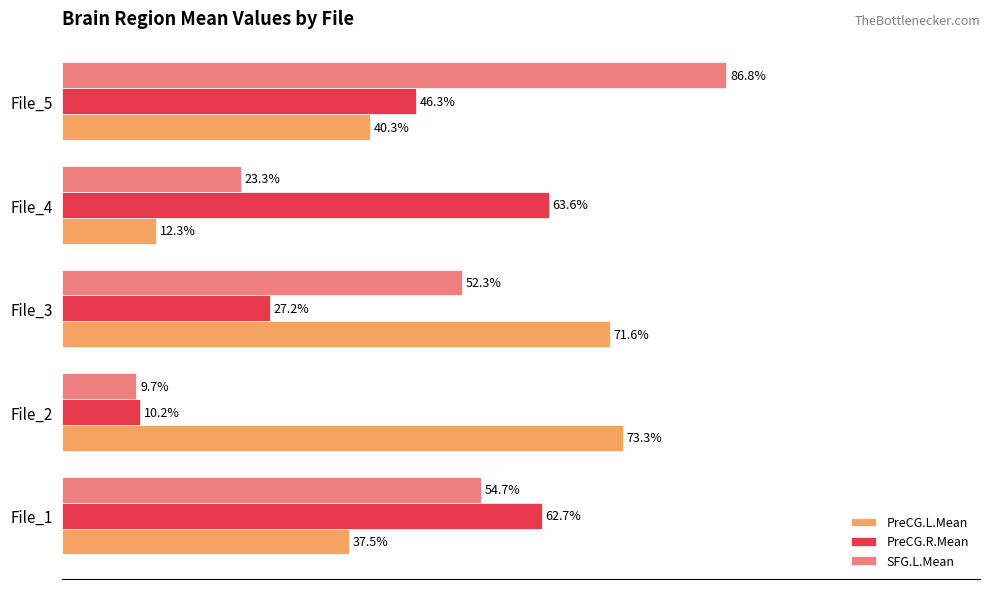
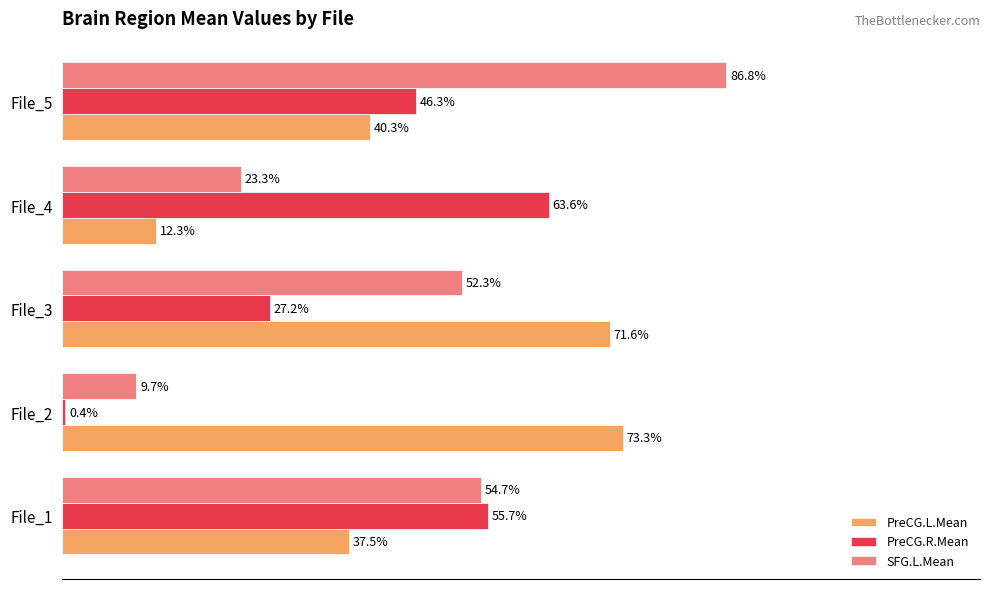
  {
    "PreCG.R.Mean": {
      "File_5": "46.3%",
      "File_4": "63.6%",
      "File_3": "27.2%",
-     "File_2": "10.2%",
-     "File_1": "62.7%"
+     "File_2": "0.4%",
+     "File_1": "55.7%"
    }
  }
